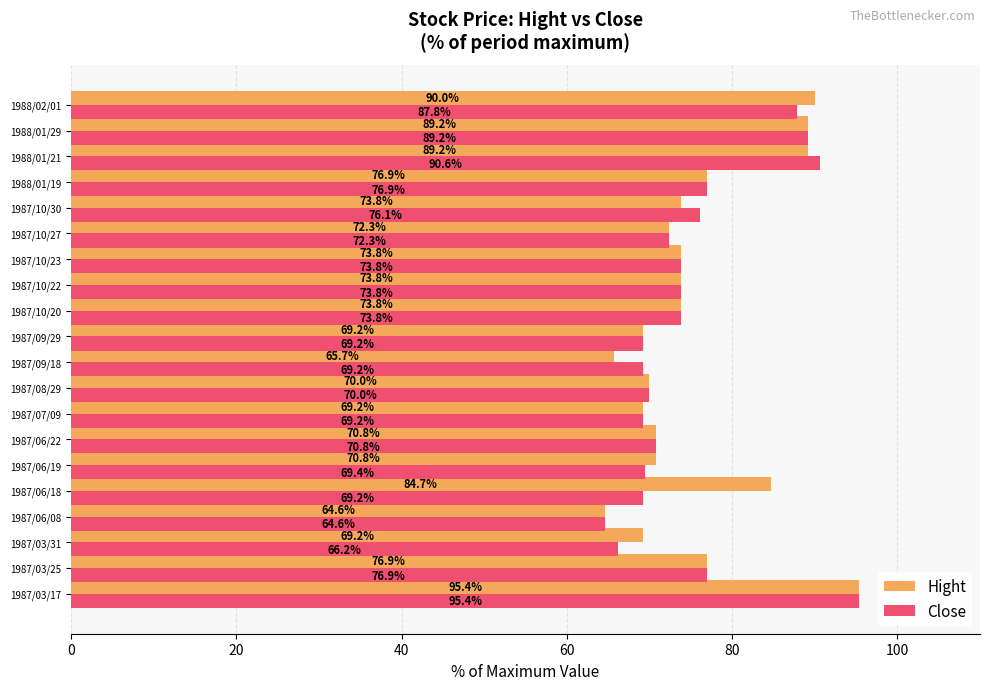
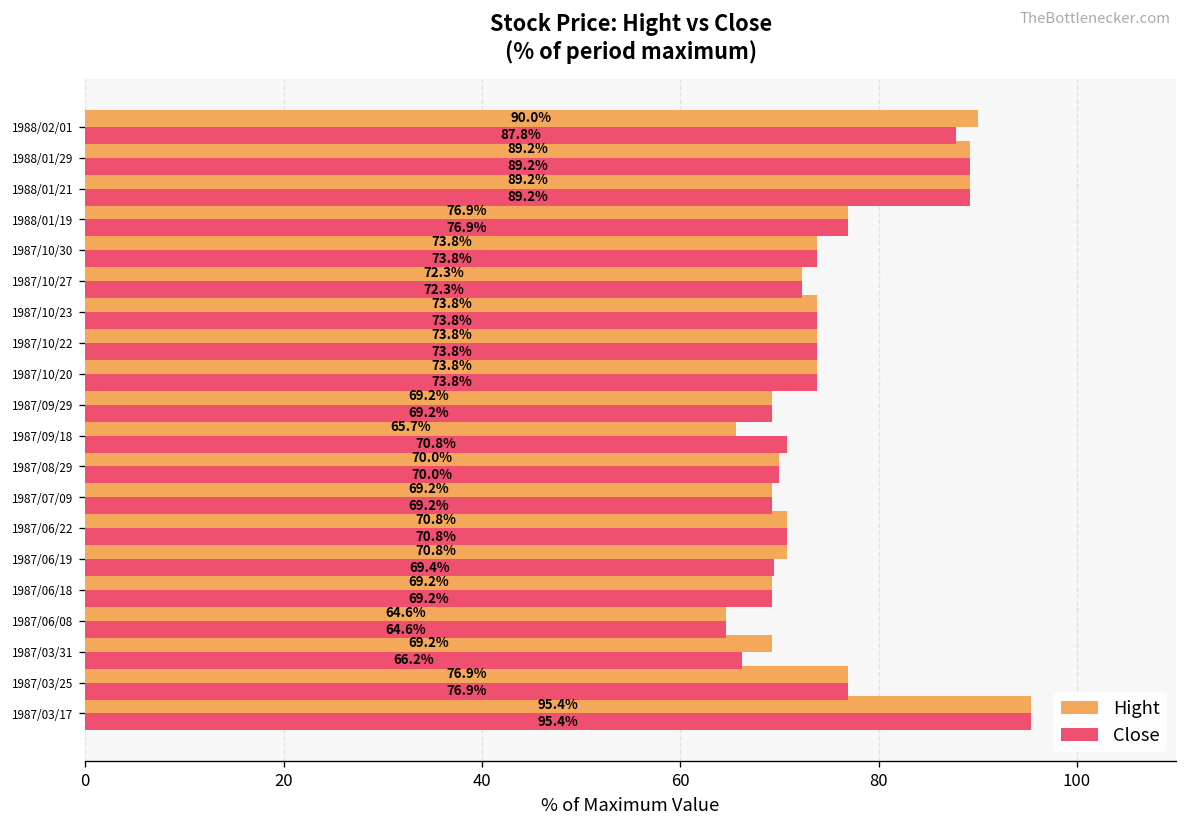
  {
    "Hight": {
      "1988/02/01": "90.0%",
      "1988/01/29": "89.2%",
      "1988/01/21": "89.2%",
      "1988/01/19": "76.9%",
      "1987/10/30": "73.8%",
      "1987/10/27": "72.3%",
      "1987/10/23": "73.8%",
      "1987/10/22": "73.8%",
      "1987/10/20": "73.8%",
      "1987/09/29": "69.2%",
      "1987/09/18": "65.7%",
      "1987/08/29": "70.0%",
      "1987/07/09": "69.2%",
      "1987/06/22": "70.8%",
      "1987/06/19": "70.8%",
-     "1987/06/18": "84.7%",
+     "1987/06/18": "69.2%",
      "1987/06/08": "64.6%",
      "1987/03/31": "69.2%",
      "1987/03/25": "76.9%",
      "1987/03/17": "95.4%"
    },
    "Close": {
      "1988/02/01": "87.8%",
      "1988/01/29": "89.2%",
-     "1988/01/21": "90.6%",
+     "1988/01/21": "89.2%",
      "1988/01/19": "76.9%",
-     "1987/10/30": "76.1%",
+     "1987/10/30": "73.8%",
      "1987/10/27": "72.3%",
      "1987/10/23": "73.8%",
      "1987/10/22": "73.8%",
      "1987/10/20": "73.8%",
      "1987/09/29": "69.2%",
-     "1987/09/18": "69.2%",
+     "1987/09/18": "70.8%",
      "1987/08/29": "70.0%",
      "1987/07/09": "69.2%",
      "1987/06/22": "70.8%",
      "1987/06/19": "69.4%",
      "1987/06/18": "69.2%",
      "1987/06/08": "64.6%",
      "1987/03/31": "66.2%",
      "1987/03/25": "76.9%",
      "1987/03/17": "95.4%"
    }
  }
